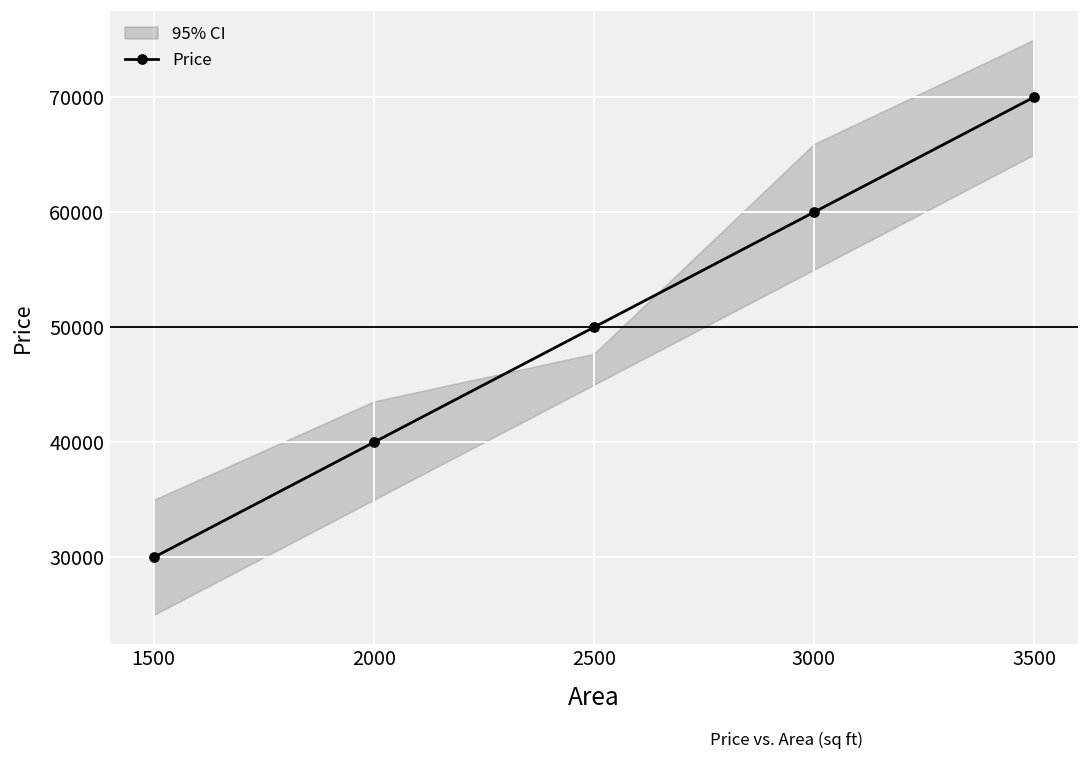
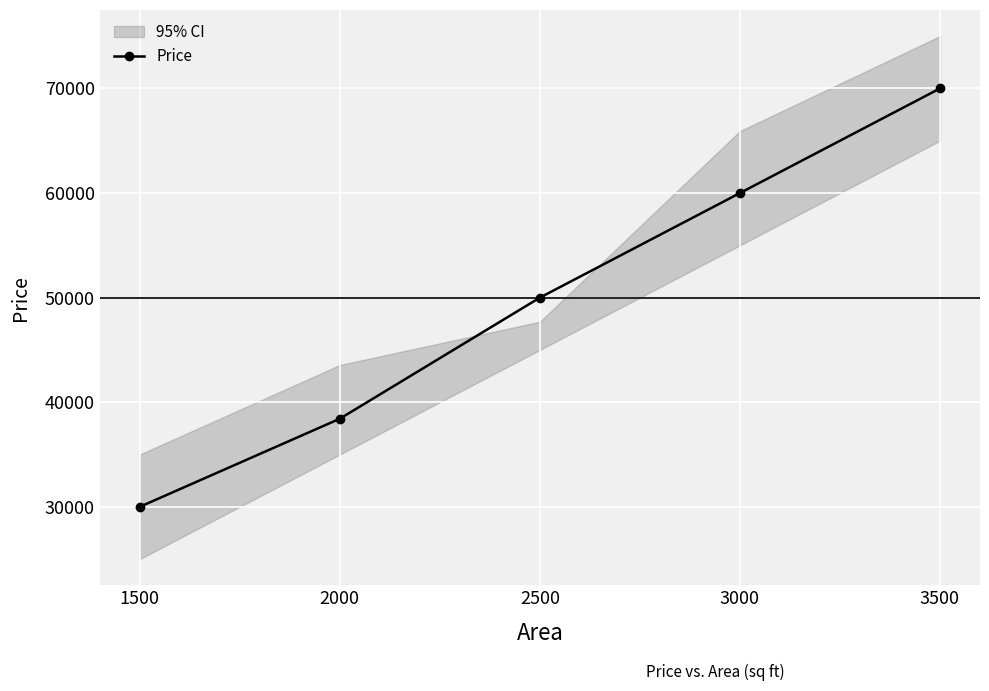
  {
    "Price": {
      "1500": 30000,
-     "2000": 40000,
+     "2000": 38400,
      "2500": 50000,
      "3000": 60000,
      "3500": 70000
    }
  }
